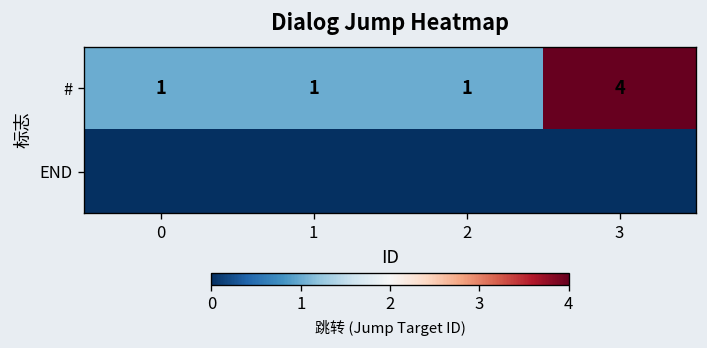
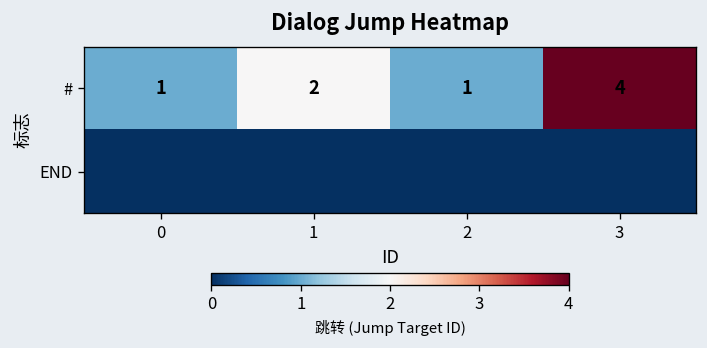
  {
    "#": {
      "0": 1,
-     "1": 1,
+     "1": 2,
      "2": 1,
      "3": 4
    }
  }
